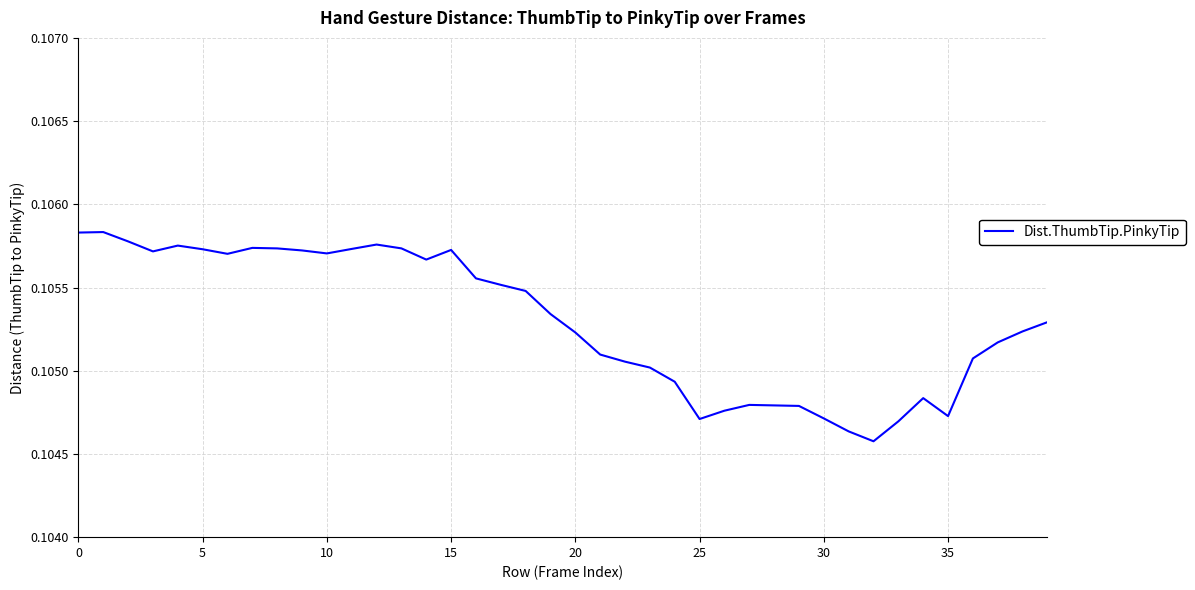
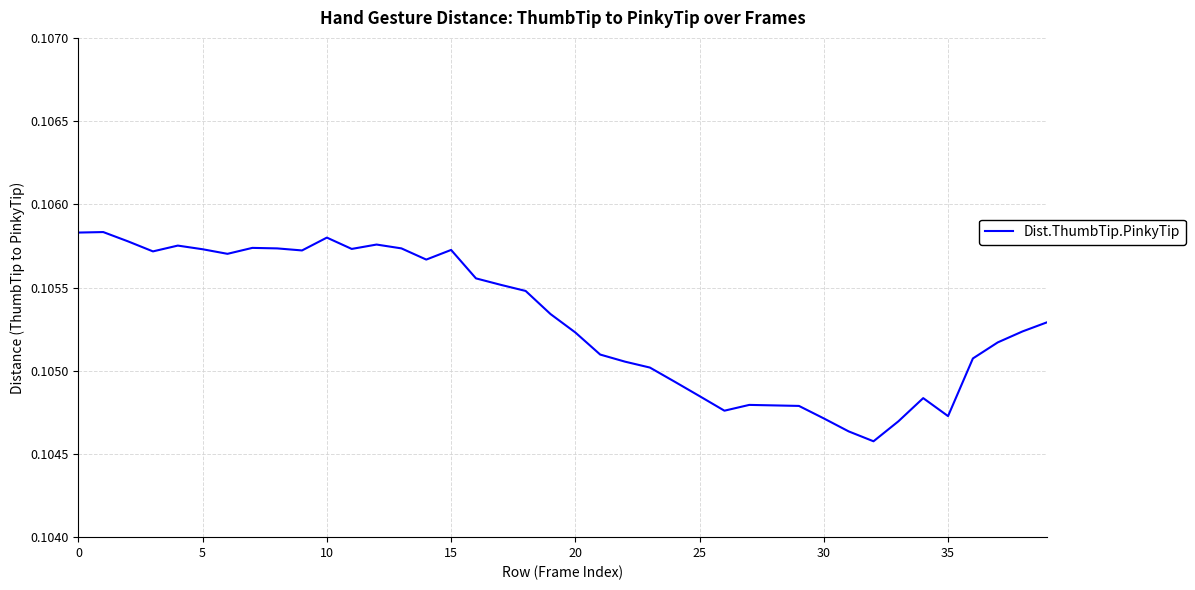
  {
    "0": 0.10583,
    "5": 0.10573,
-   "10": 0.10570,
+   "10": 0.10580,
    "15": 0.10573,
    "20": 0.10523,
-   "25": 0.10471,
+   "25": 0.10485,
    "30": 0.10471,
    "35": 0.10473
  }
